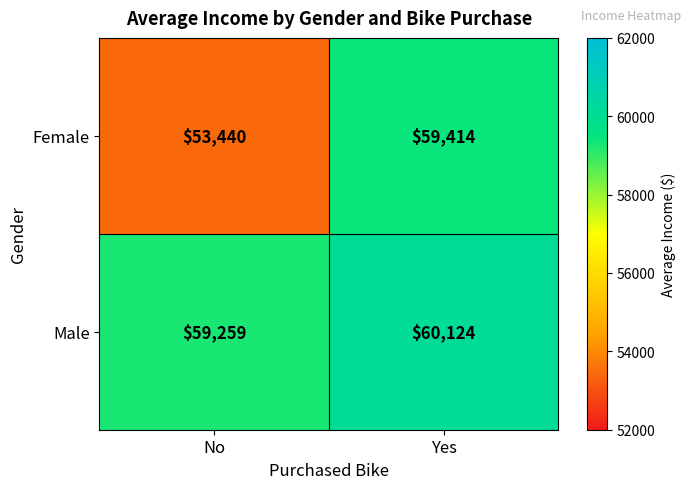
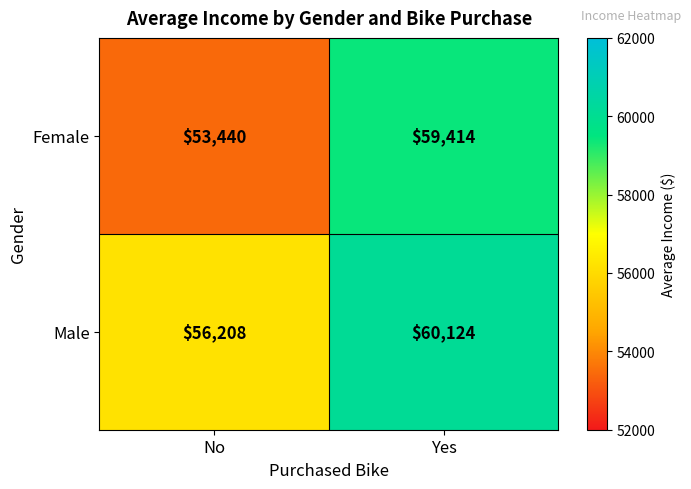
  {
    "Female": {
      "No": "$53,440",
      "Yes": "$59,414"
    },
    "Male": {
-     "No": "$59,259",
+     "No": "$56,208",
      "Yes": "$60,124"
    }
  }
